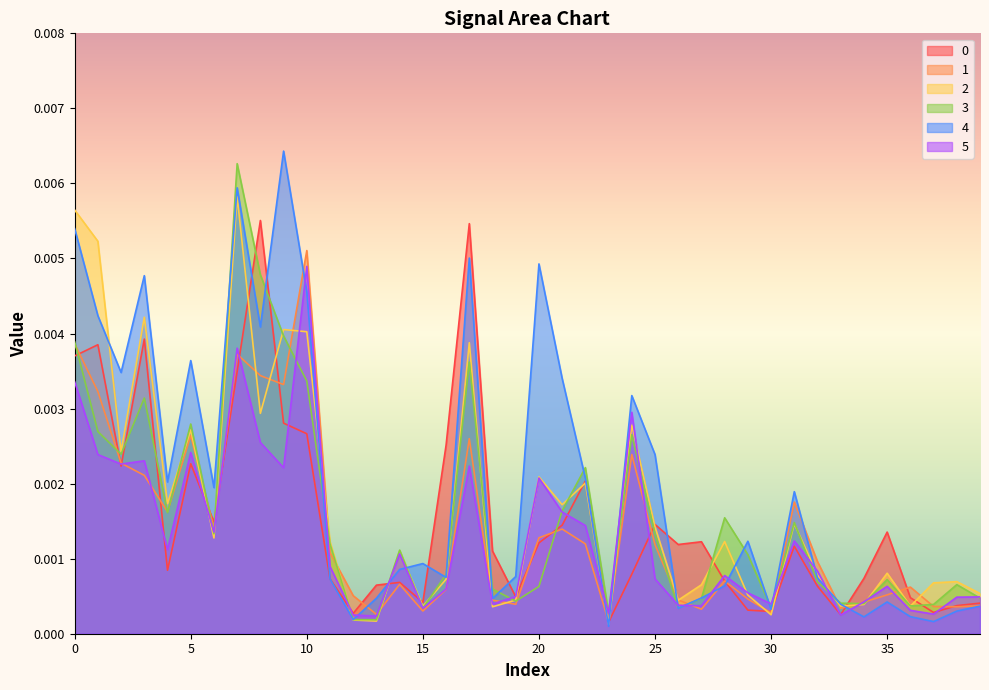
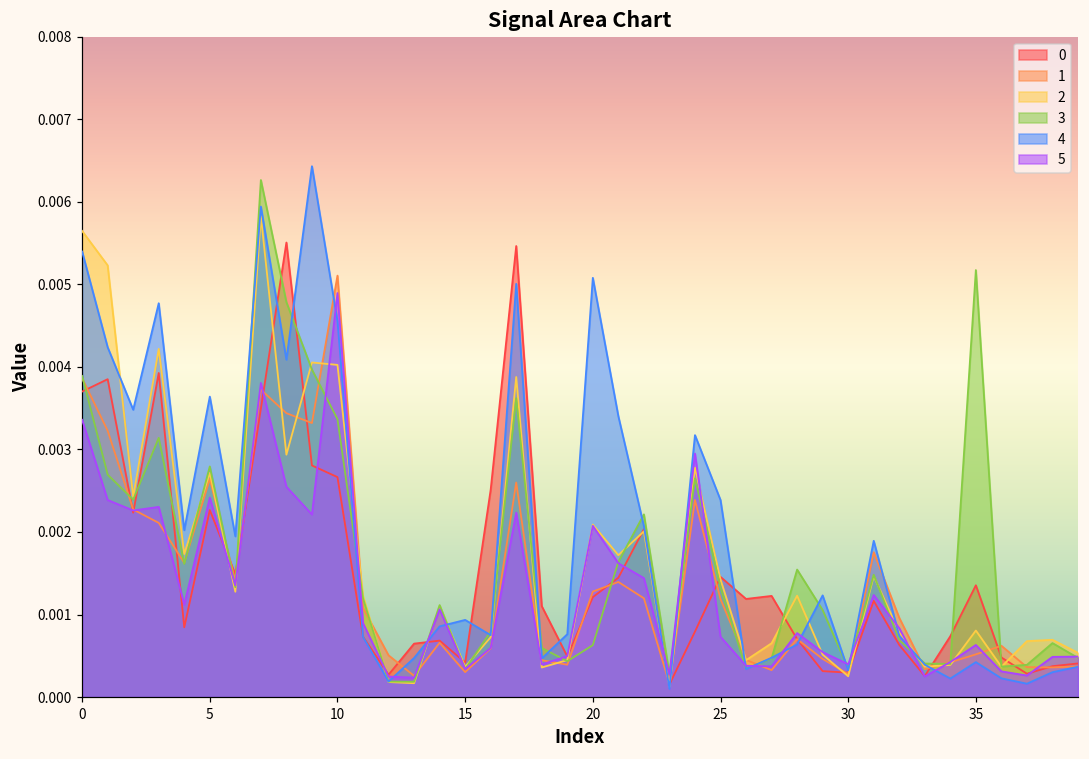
  {
    "3": {
      "5": 0.0028,
      "10": 0.0034,
      "20": 0.0006,
      "25": 0.0013,
-     "35": 0.0007
+     "35": 0.0052
    },
    "4": {
      "0": 0.0054,
      "5": 0.0036,
      "10": 0.0046,
      "15": 0.0009,
-     "20": 0.0049,
+     "20": 0.0051,
      "25": 0.0024,
      "35": 0.0004
    },
    "5": {
      "0": 0.0034,
      "5": 0.0024,
      "10": 0.0049,
      "25": 0.0007,
      "30": 0.0004,
      "35": 0.0006
    }
  }
